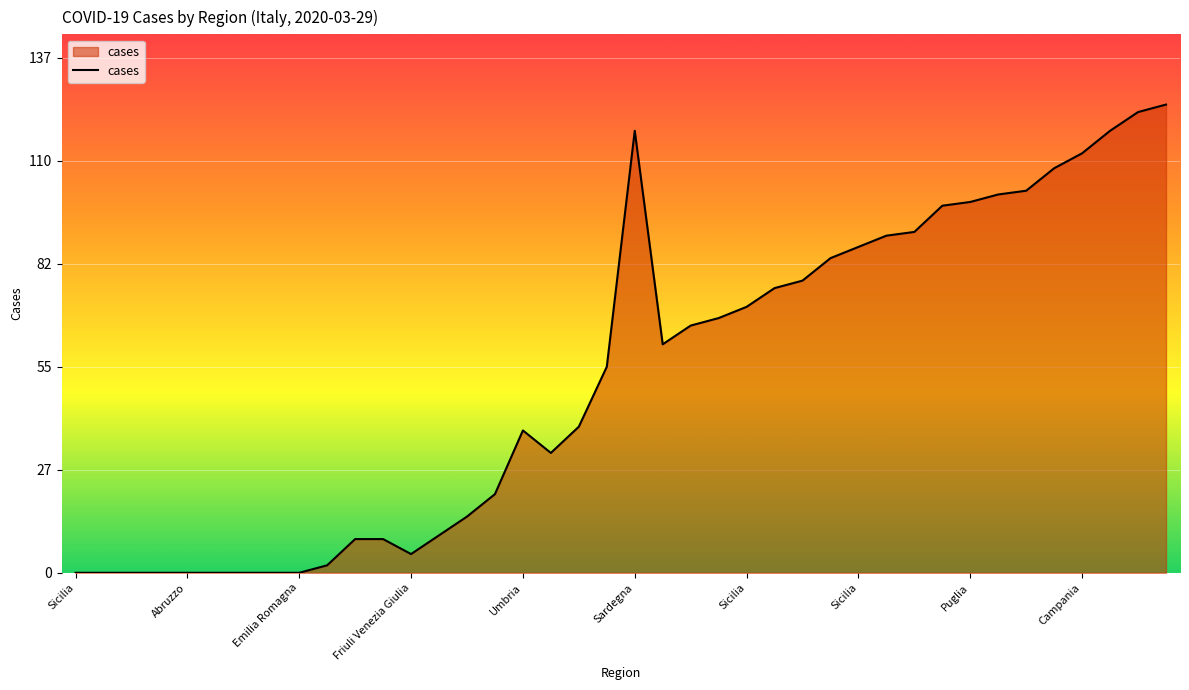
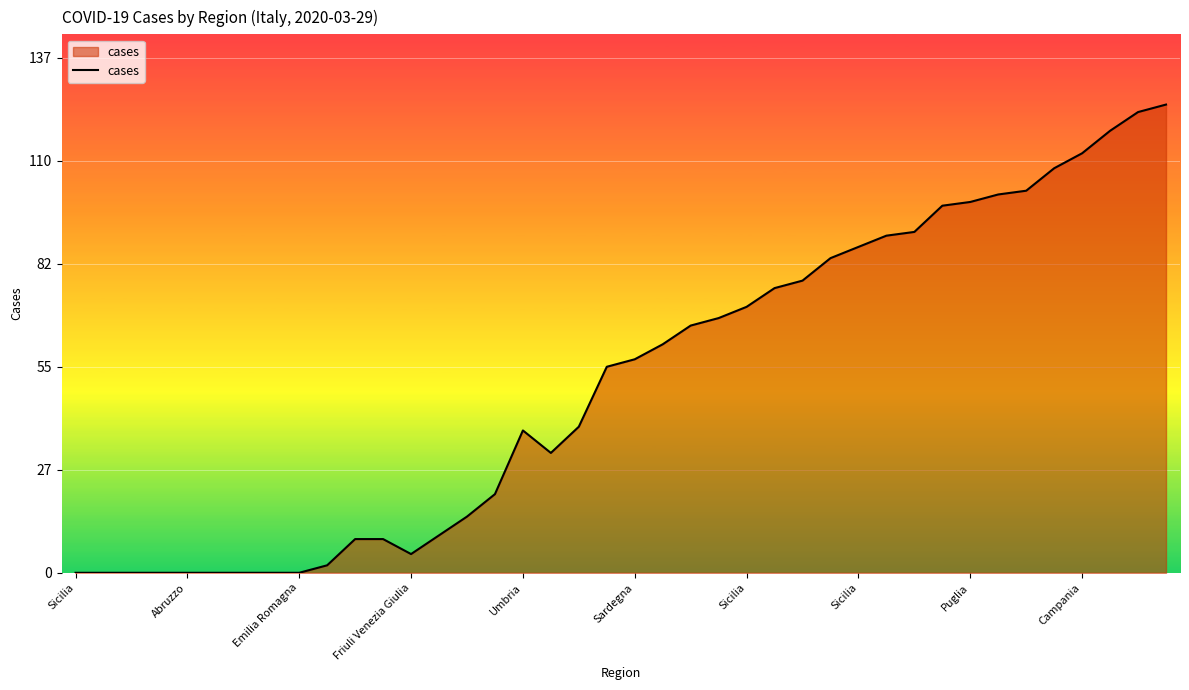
  {
    "Abruzzo": 0,
    "Emilia Romagna": 0,
    "Friuli Venezia Giulia": 5,
    "Umbria": 38,
-   "Sardegna": 118,
+   "Sardegna": 57,
    "Puglia": 99,
    "Campania": 112
  }
